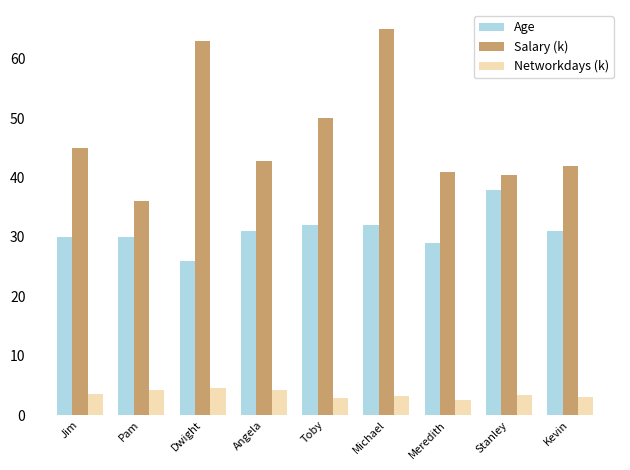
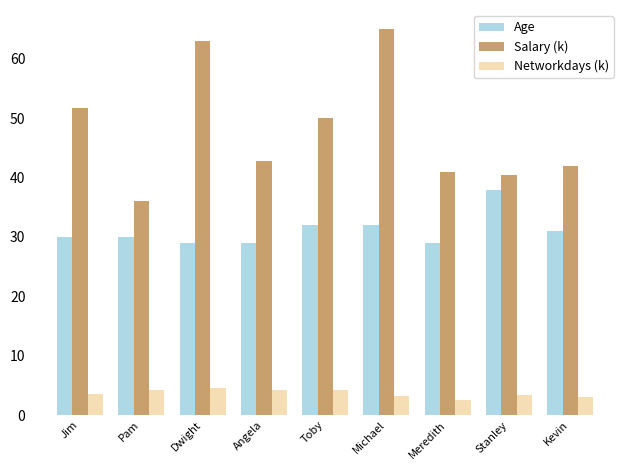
  {
    "Age": {
      "Jim": 30,
      "Pam": 30,
-     "Dwight": 26,
-     "Angela": 31,
+     "Dwight": 29,
+     "Angela": 29,
      "Toby": 32,
      "Michael": 32,
      "Meredith": 29,
      "Stanley": 38,
      "Kevin": 31
    },
    "Salary (k)": {
-     "Jim": 45,
+     "Jim": 52,
      "Pam": 36,
      "Dwight": 63,
      "Angela": 43,
      "Toby": 50,
      "Michael": 65,
      "Meredith": 41,
      "Stanley": 41,
      "Kevin": 42
    },
    "Networkdays (k)": {
      "Jim": 4,
      "Pam": 4,
      "Dwight": 4,
      "Angela": 4,
-     "Toby": 3,
+     "Toby": 4,
      "Michael": 3,
      "Meredith": 3,
      "Stanley": 3,
      "Kevin": 3
    }
  }
